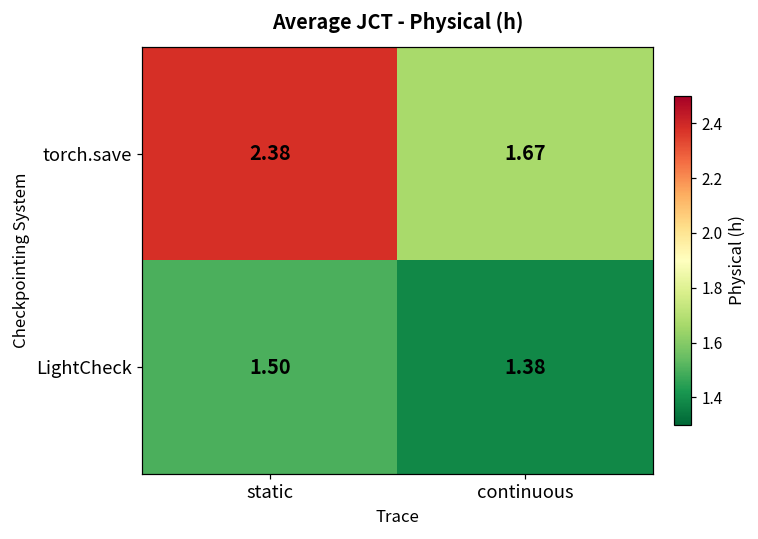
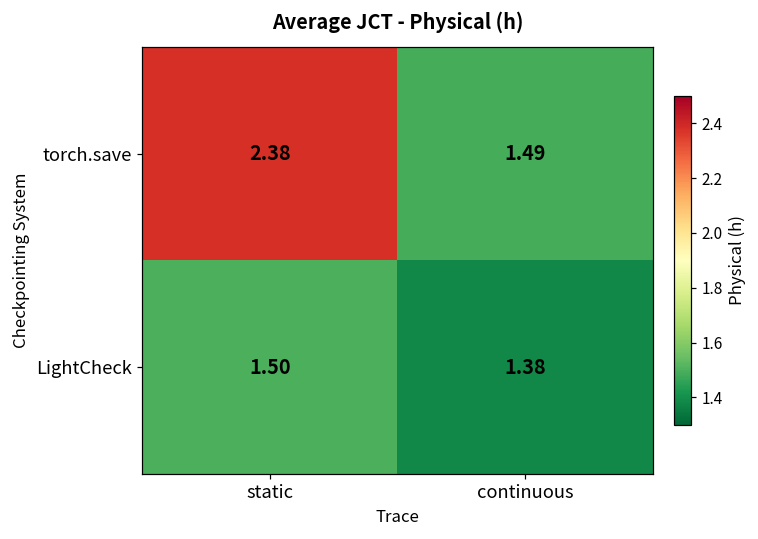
  {
    "torch.save": {
      "static": 2.38,
-     "continuous": 1.67
+     "continuous": 1.49
    },
    "LightCheck": {
      "static": 1.50,
      "continuous": 1.38
    }
  }
